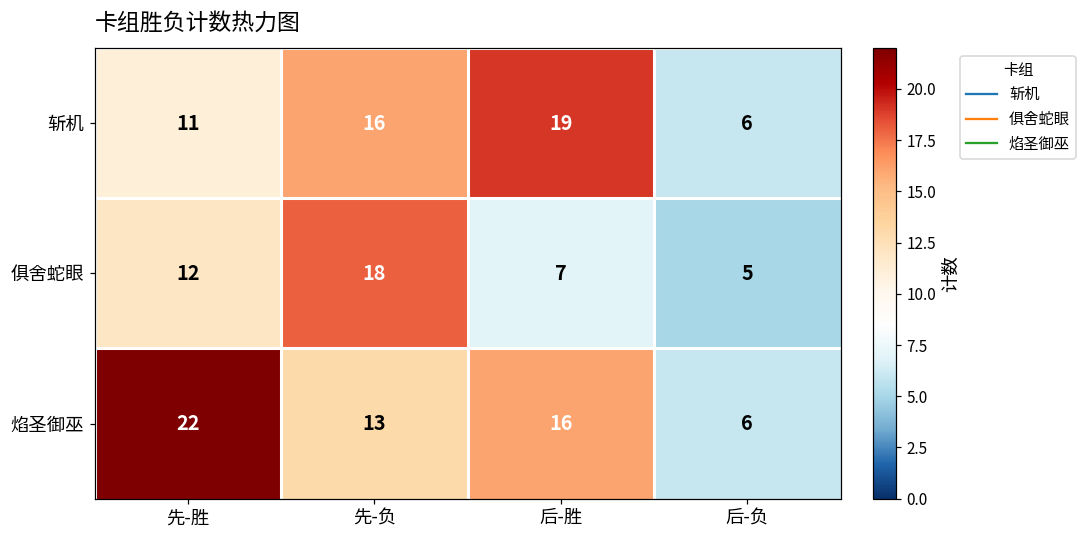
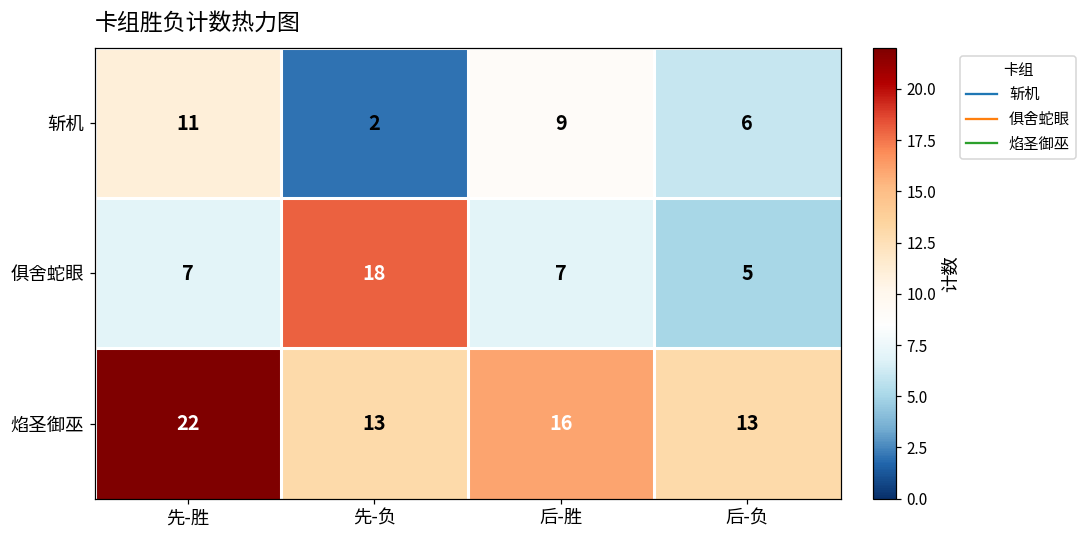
  {
    "斩机": {
      "先-胜": 11,
-     "先-负": 16,
-     "后-胜": 19,
+     "先-负": 2,
+     "后-胜": 9,
      "后-负": 6
    },
    "俱舍蛇眼": {
-     "先-胜": 12,
+     "先-胜": 7,
      "先-负": 18,
      "后-胜": 7,
      "后-负": 5
    },
    "焰圣御巫": {
      "先-胜": 22,
      "先-负": 13,
      "后-胜": 16,
-     "后-负": 6
+     "后-负": 13
    }
  }
